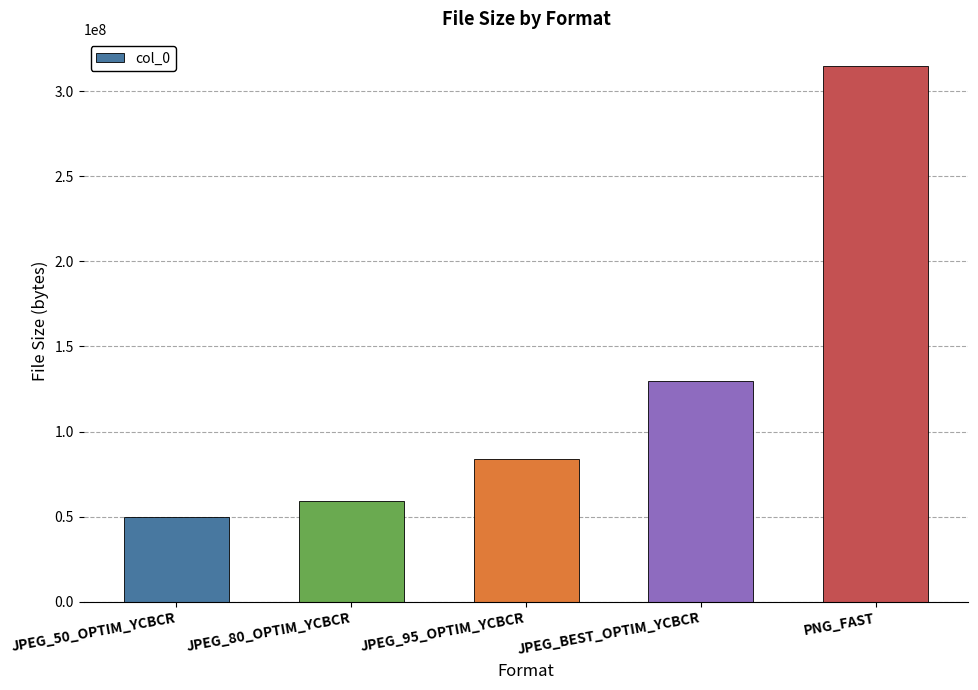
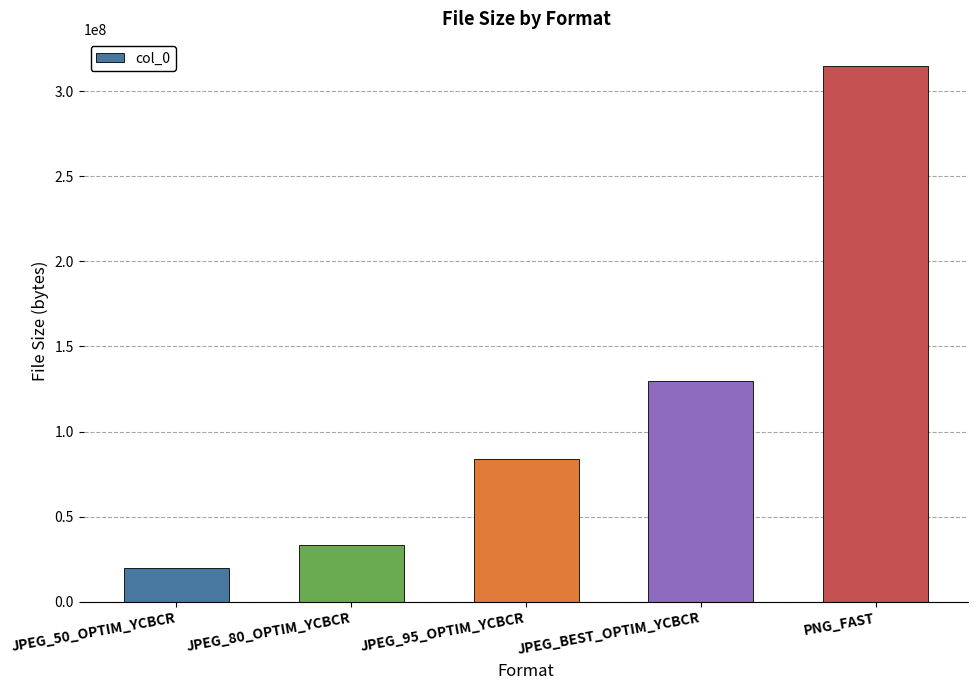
  {
-   "JPEG_50_OPTIM_YCBCR": 50000000,
-   "JPEG_80_OPTIM_YCBCR": 59000000,
+   "JPEG_50_OPTIM_YCBCR": 20000000,
+   "JPEG_80_OPTIM_YCBCR": 34000000,
    "JPEG_95_OPTIM_YCBCR": 84000000,
    "JPEG_BEST_OPTIM_YCBCR": 130000000,
    "PNG_FAST": 315000000
  }
